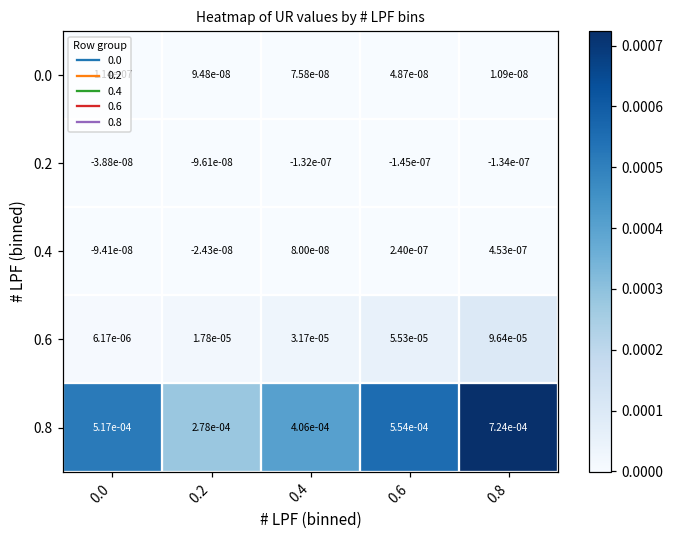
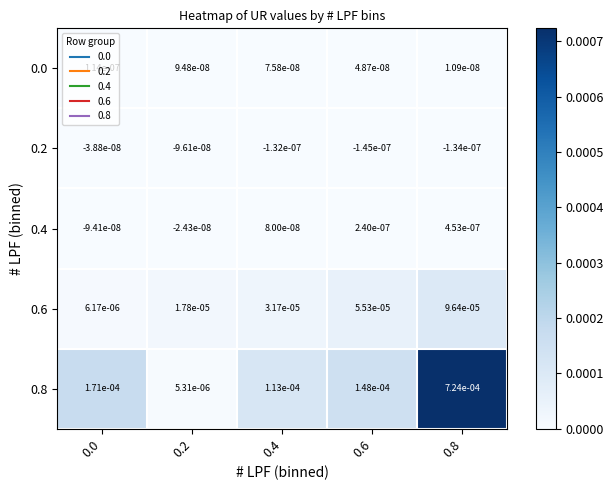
  {
    "0.0": {
      "0.2": "9.48e-08",
      "0.4": "7.58e-08",
      "0.6": "4.87e-08",
      "0.8": "1.09e-08"
    },
    "0.2": {
      "0.0": "-3.88e-08",
      "0.2": "-9.61e-08",
      "0.4": "-1.32e-07",
      "0.6": "-1.45e-07",
      "0.8": "-1.34e-07"
    },
    "0.4": {
      "0.0": "-9.41e-08",
      "0.2": "-2.43e-08",
      "0.4": "8.00e-08",
      "0.6": "2.40e-07",
      "0.8": "4.53e-07"
    },
    "0.6": {
      "0.0": "6.17e-06",
      "0.2": "1.78e-05",
      "0.4": "3.17e-05",
      "0.6": "5.53e-05",
      "0.8": "9.64e-05"
    },
    "0.8": {
-     "0.0": "5.17e-04",
-     "0.2": "2.78e-04",
-     "0.4": "4.06e-04",
-     "0.6": "5.54e-04",
+     "0.0": "1.71e-04",
+     "0.2": "5.31e-06",
+     "0.4": "1.13e-04",
+     "0.6": "1.48e-04",
      "0.8": "7.24e-04"
    }
  }
